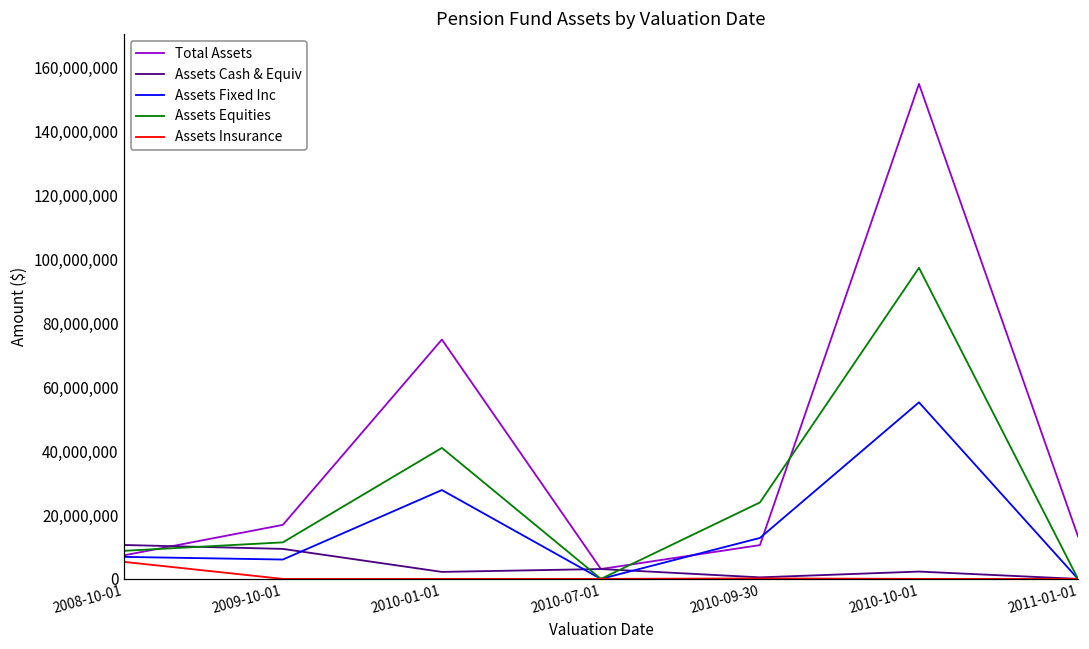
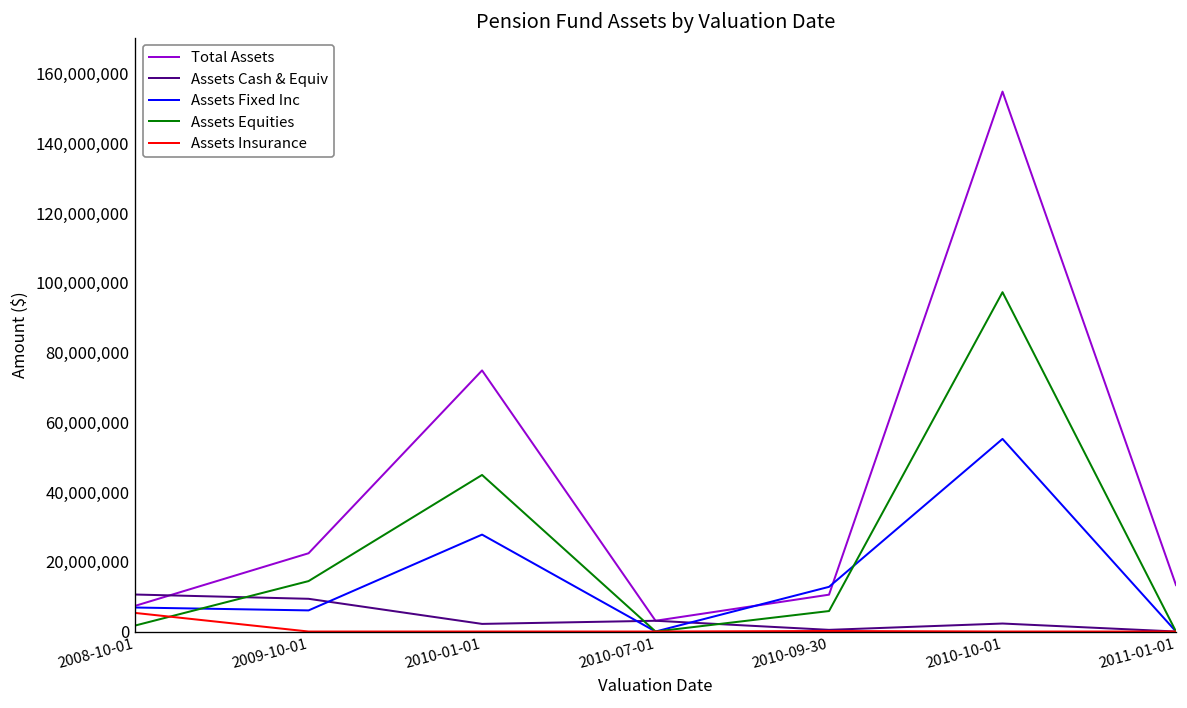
  {
    "Total Assets": {
-     "2009-10-01": "17,000,000",
+     "2009-10-01": "22,000,000",
      "2010-01-01": "75,000,000",
      "2010-09-30": "11,000,000",
      "2010-10-01": "155,000,000",
      "2011-01-01": "13,000,000"
    },
    "Assets Cash & Equiv": {
      "2008-10-01": "11,000,000",
      "2009-10-01": "9,000,000",
      "2010-01-01": "2,000,000",
      "2010-10-01": "2,000,000"
    },
    "Assets Fixed Inc": {
      "2009-10-01": "6,000,000",
      "2010-01-01": "28,000,000",
      "2010-09-30": "13,000,000",
      "2010-10-01": "55,000,000"
    },
    "Assets Equities": {
-     "2008-10-01": "9,000,000",
-     "2009-10-01": "11,000,000",
-     "2010-01-01": "41,000,000",
-     "2010-09-30": "24,000,000",
+     "2008-10-01": "2,000,000",
+     "2009-10-01": "14,000,000",
+     "2010-01-01": "45,000,000",
+     "2010-09-30": "6,000,000",
      "2010-10-01": "97,000,000"
    },
    "Assets Insurance": {
      "2008-10-01": "5,000,000",
      "2009-10-01": "0",
      "2010-01-01": "0",
      "2010-10-01": "0"
    }
  }
